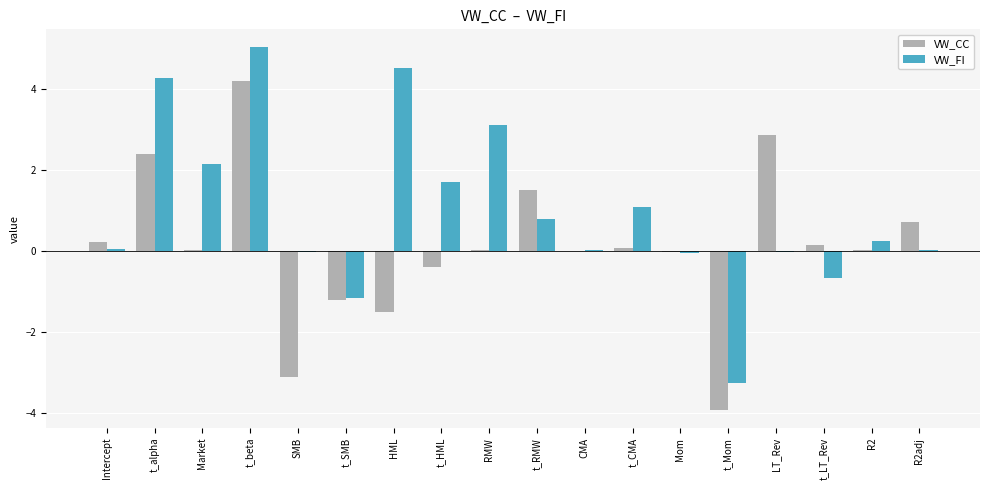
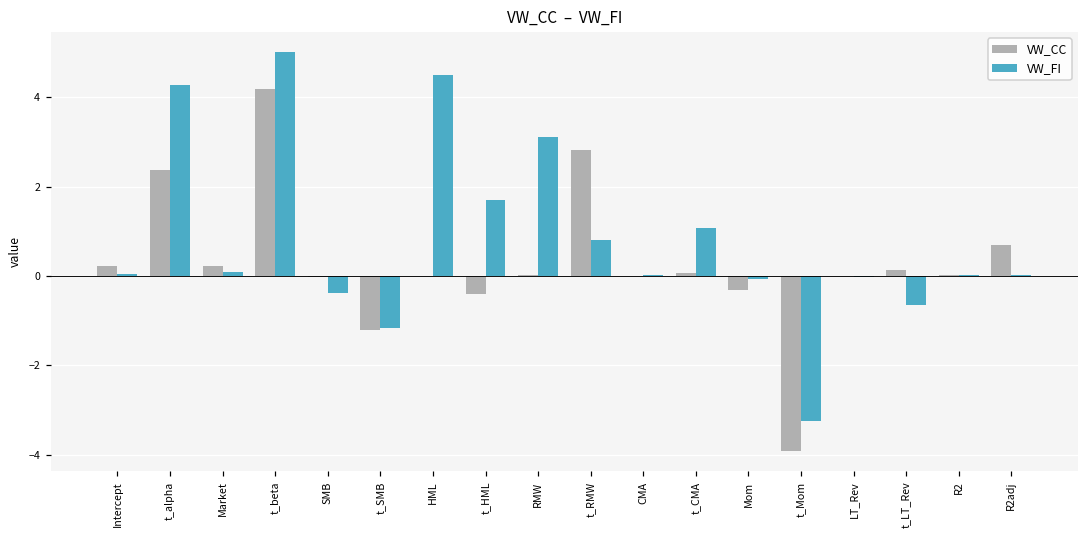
  {
    "VW_CC": {
      "Intercept": 0.2,
      "t_alpha": 2.4,
-     "Market": 0.0,
+     "Market": 0.2,
      "t_beta": 4.2,
-     "SMB": -3.1,
+     "SMB": 0.0,
      "t_SMB": -1.2,
-     "HML": -1.5,
+     "HML": 0.0,
      "t_HML": -0.4,
-     "t_RMW": 1.5,
+     "t_RMW": 2.8,
      "t_CMA": 0.1,
-     "Mom": 0.0,
+     "Mom": -0.3,
      "t_Mom": -3.9,
-     "LT_Rev": 2.9,
+     "LT_Rev": 0.0,
      "t_LT_Rev": 0.1,
      "R2adj": 0.7
    },
    "VW_FI": {
      "t_alpha": 4.3,
-     "Market": 2.2,
+     "Market": 0.1,
      "t_beta": 5.0,
-     "SMB": 0.0,
+     "SMB": -0.4,
      "t_SMB": -1.2,
      "HML": 4.5,
      "t_HML": 1.7,
      "RMW": 3.1,
      "t_RMW": 0.8,
      "t_CMA": 1.1,
      "t_Mom": -3.3,
      "t_LT_Rev": -0.7,
-     "R2": 0.2
+     "R2": 0.0
    }
  }
